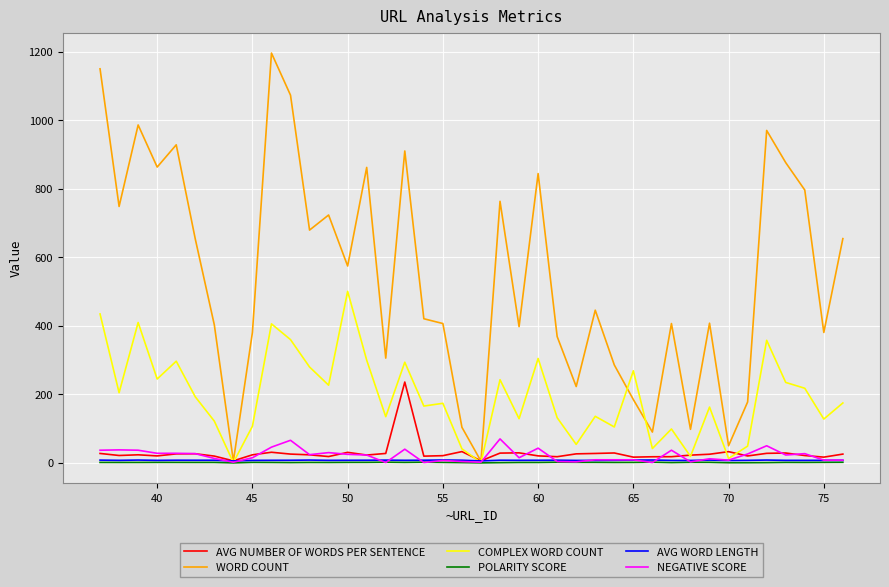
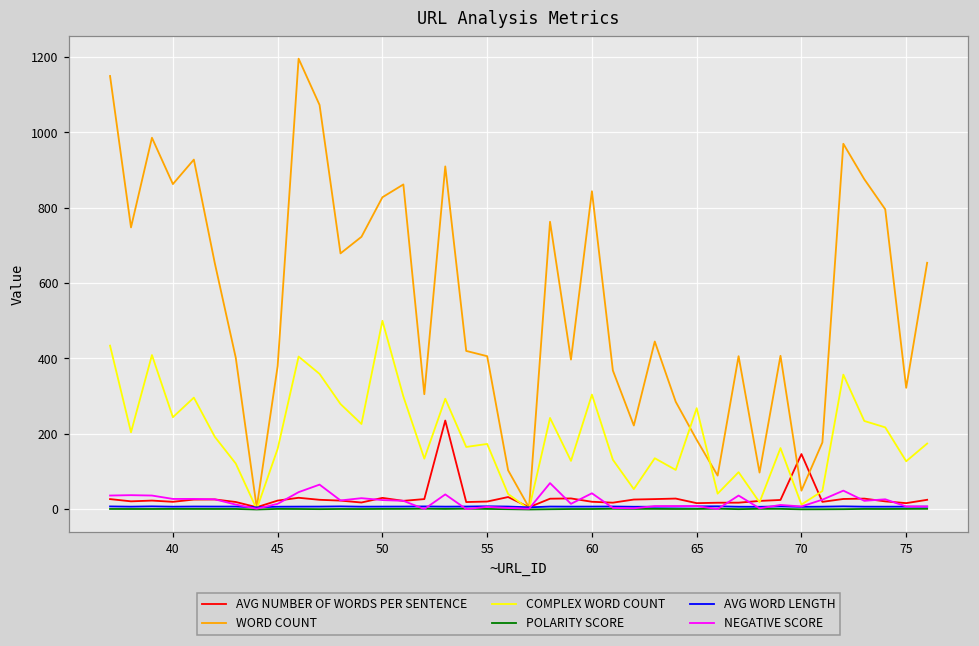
  {
    "AVG NUMBER OF WORDS PER SENTENCE": {
      "40": 20,
      "45": 20,
      "55": 20,
      "60": 20,
      "65": 20,
-     "70": 30,
+     "70": 150,
      "75": 20
    },
    "WORD COUNT": {
      "40": 860,
      "45": 380,
-     "50": 570,
+     "50": 830,
      "55": 410,
      "60": 840,
      "65": 180,
      "70": 50,
-     "75": 380
+     "75": 320
    },
    "COMPLEX WORD COUNT": {
      "40": 240,
-     "45": 110,
+     "45": 160,
      "50": 500,
      "55": 170,
      "60": 300,
      "65": 270,
      "75": 130
    },
    "NEGATIVE SCORE": {
      "40": 30,
      "45": 10,
      "60": 40
    }
  }
